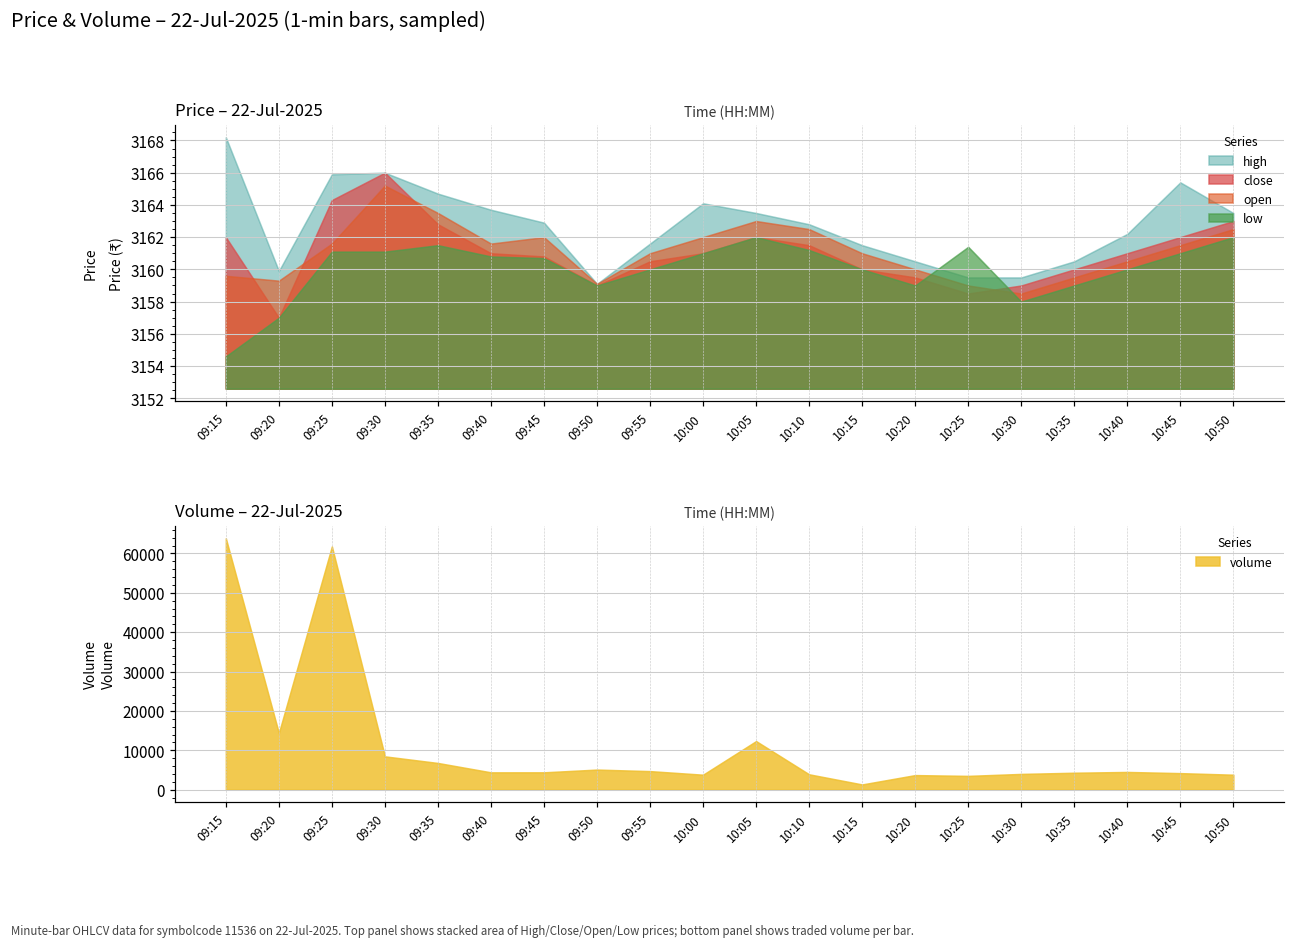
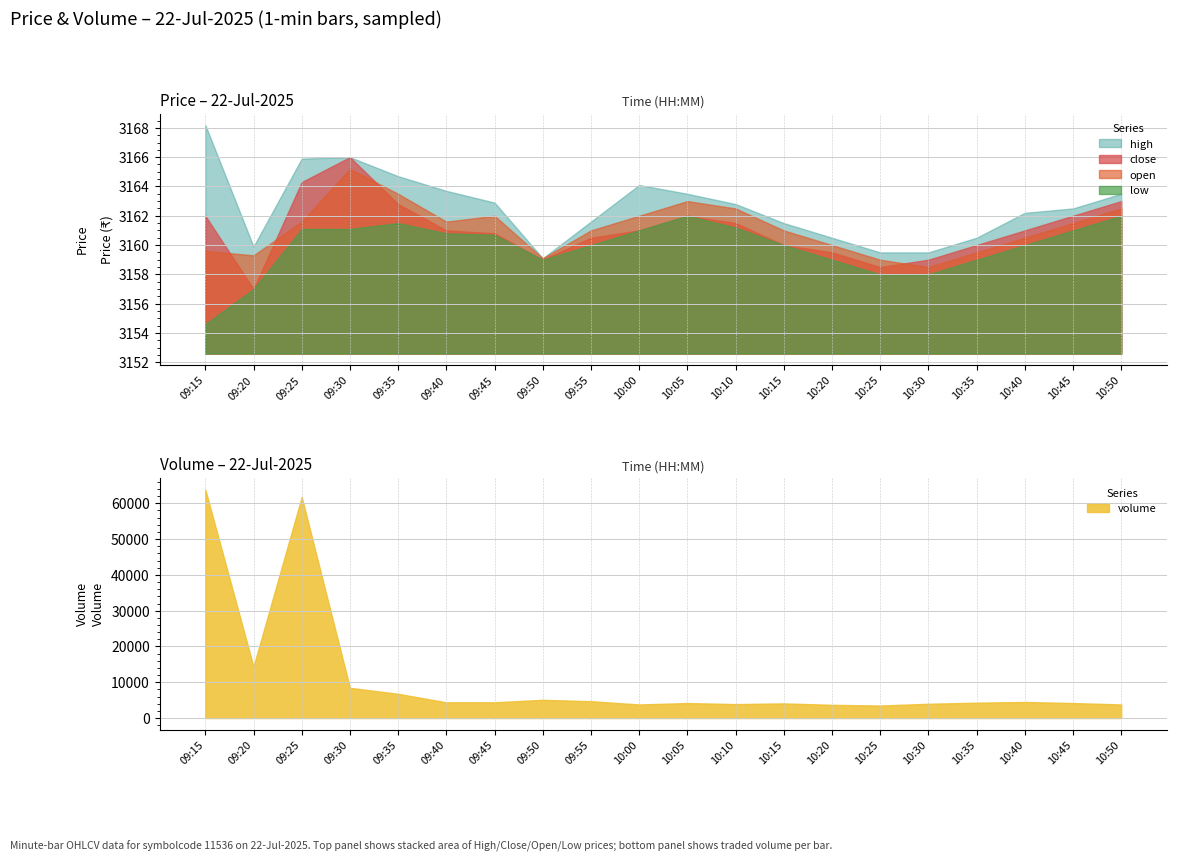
  {
    "Price – 22-Jul-2025": {
      "high": {
        "09:15": 3168.2,
        "09:20": 3159.9,
        "09:25": 3165.9,
        "09:35": 3164.7,
        "09:40": 3163.7,
        "09:45": 3162.9,
        "09:55": 3161.6,
        "10:00": 3164.1,
        "10:05": 3163.5,
        "10:10": 3162.8,
        "10:15": 3161.5,
        "10:20": 3160.5,
        "10:25": 3159.5,
        "10:30": 3159.5,
        "10:35": 3160.5,
        "10:40": 3162.2,
-       "10:45": 3165.4,
+       "10:45": 3162.5,
        "10:50": 3163.5
      },
      "low": {
        "09:15": 3154.6,
        "09:25": 3161.1,
        "09:30": 3161.1,
        "09:35": 3161.5,
        "09:40": 3160.8,
        "09:55": 3160.0,
        "10:10": 3161.2,
        "10:20": 3159.0,
-       "10:25": 3161.4,
+       "10:25": 3158.0,
        "10:30": 3158.0,
        "10:35": 3159.0,
        "10:40": 3160.0,
        "10:45": 3161.0,
        "10:50": 3162.0
      }
    },
    "Volume – 22-Jul-2025": {
      "09:15": 64000,
      "09:20": 14000,
      "09:25": 62000,
      "09:30": 8000,
      "09:35": 7000,
      "09:40": 4000,
      "09:45": 4000,
      "09:50": 5000,
      "09:55": 5000,
      "10:00": 4000,
-     "10:05": 12000,
+     "10:05": 4000,
      "10:10": 4000,
-     "10:15": 1000,
+     "10:15": 4000,
      "10:20": 4000,
      "10:25": 4000,
      "10:30": 4000,
      "10:35": 4000,
      "10:40": 5000,
      "10:45": 4000,
      "10:50": 4000
    }
  }
